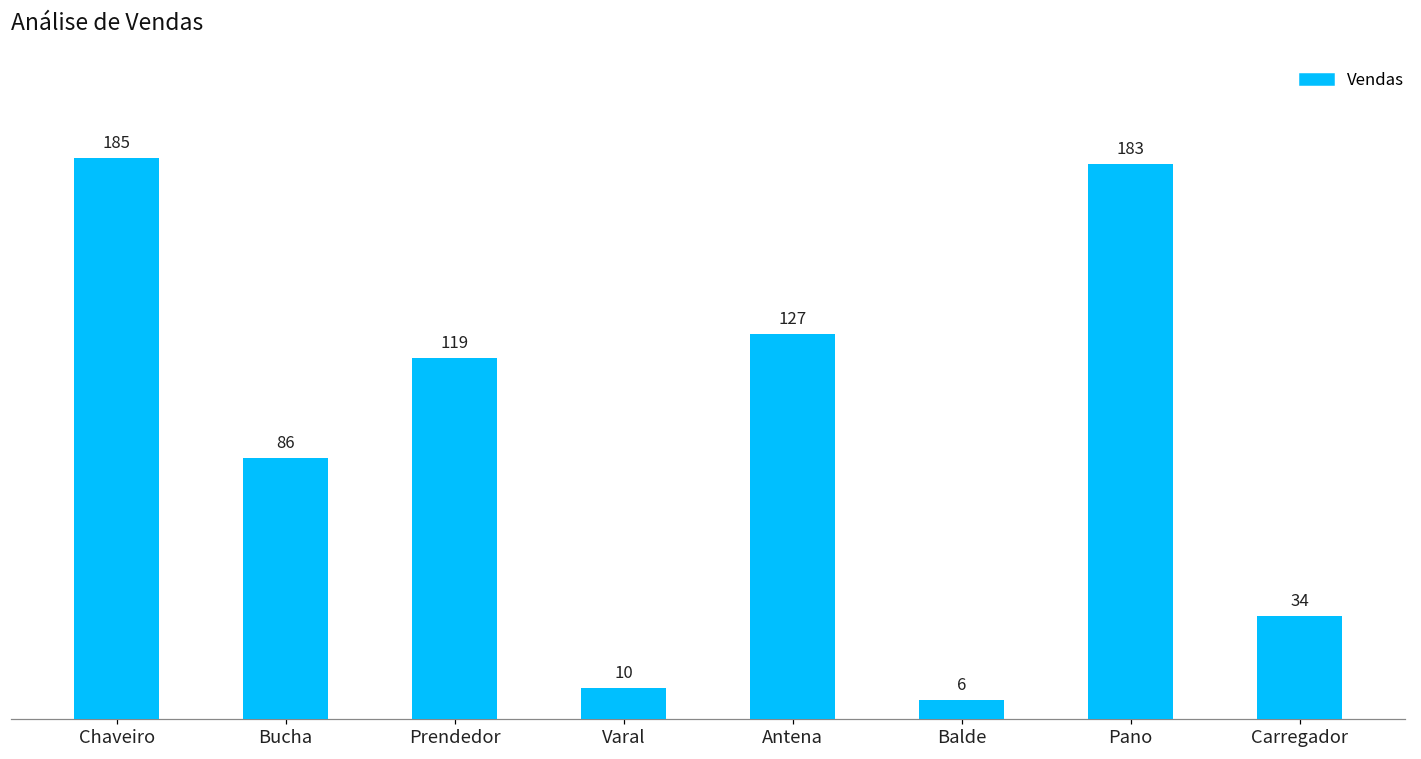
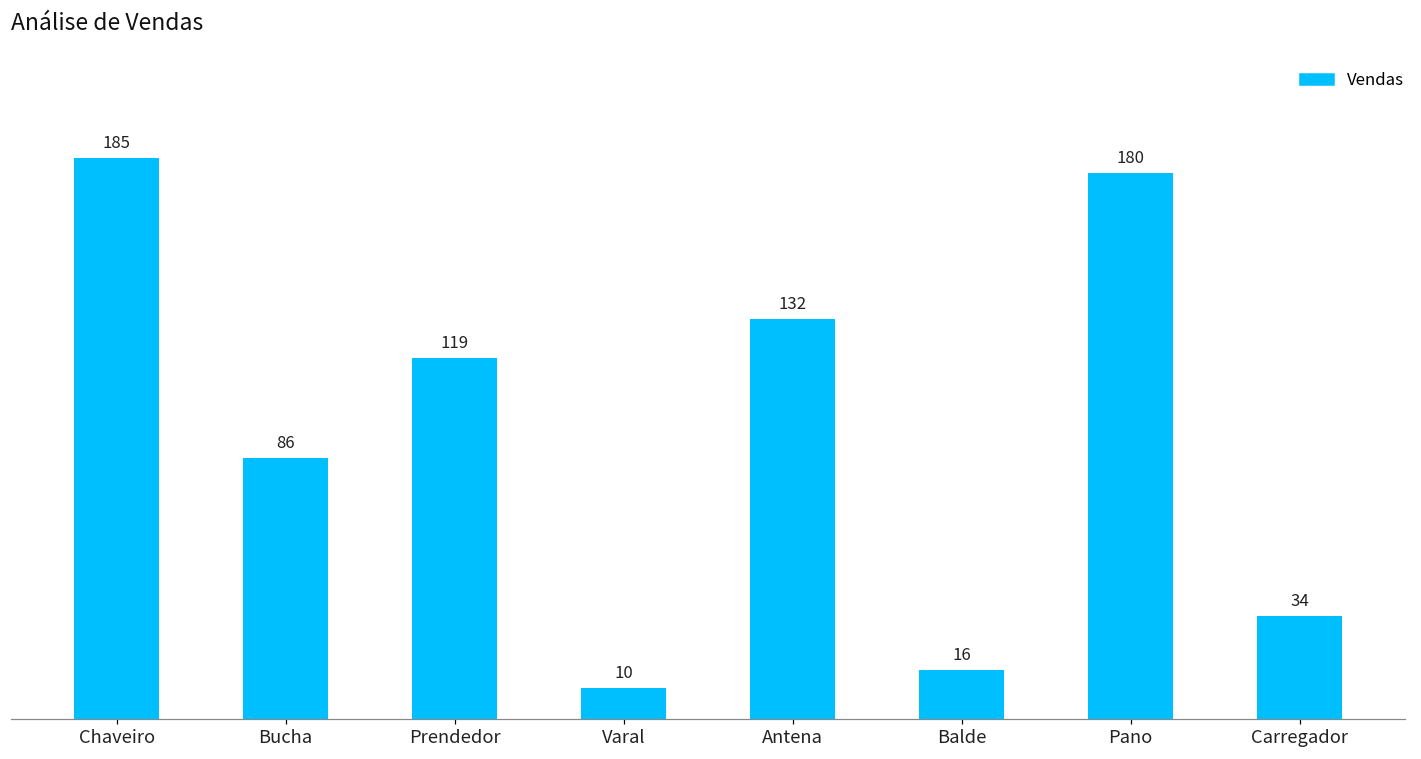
  {
    "Chaveiro": 185,
    "Bucha": 86,
    "Prendedor": 119,
    "Varal": 10,
-   "Antena": 127,
-   "Balde": 6,
-   "Pano": 183,
+   "Antena": 132,
+   "Balde": 16,
+   "Pano": 180,
    "Carregador": 34
  }
